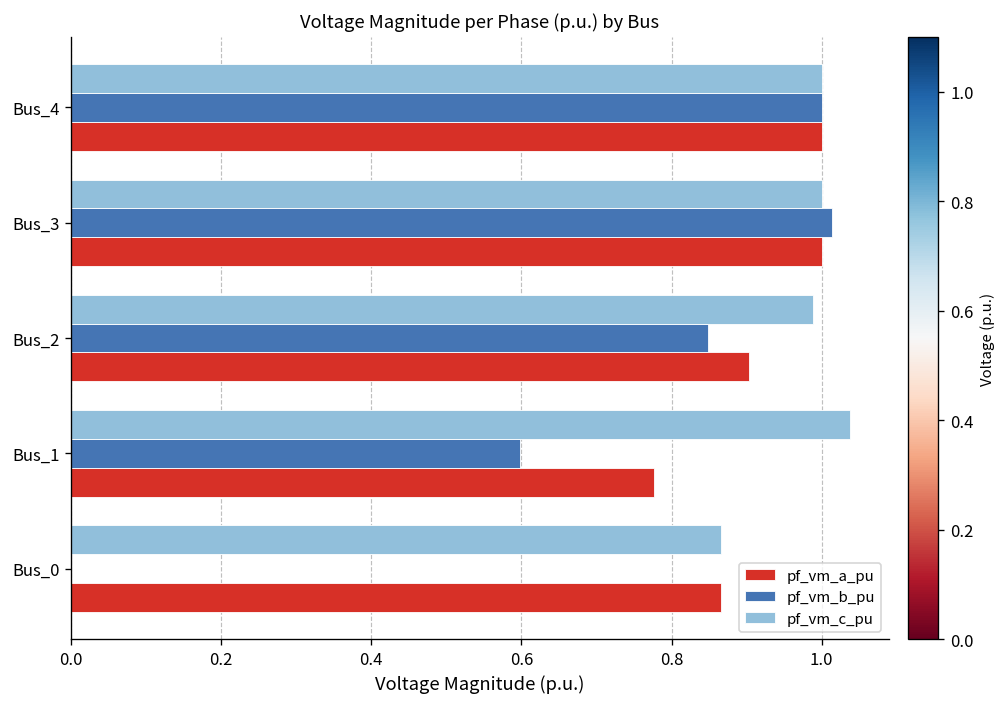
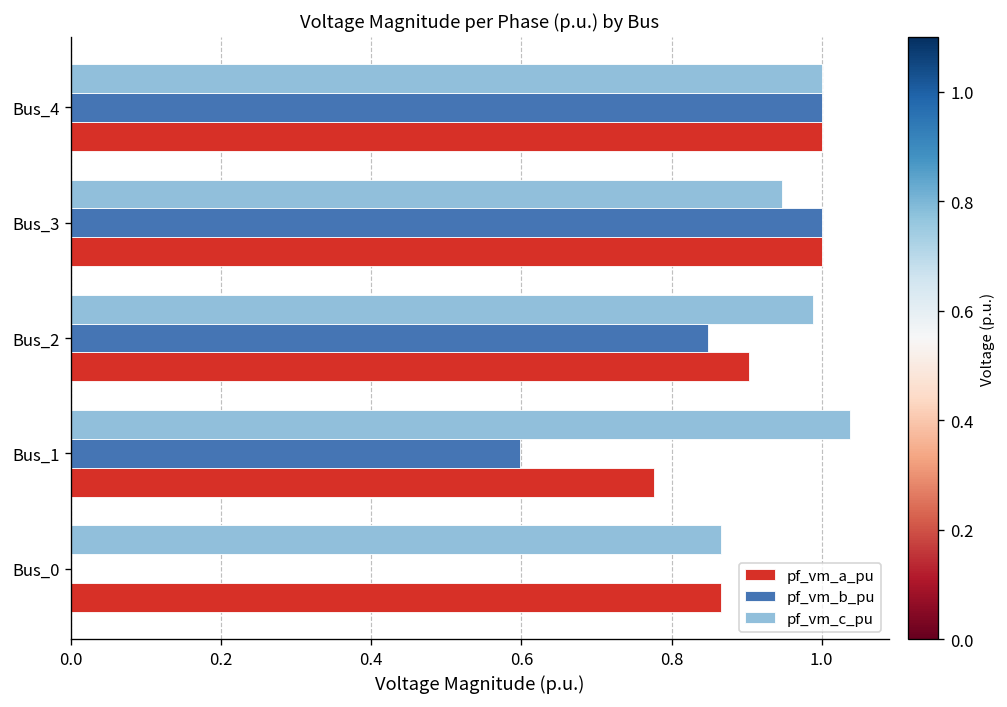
  {
    "pf_vm_a_pu": {
      "Bus_4": 1.00,
      "Bus_3": 1.00,
      "Bus_2": 0.90,
      "Bus_1": 0.78,
      "Bus_0": 0.87
    },
    "pf_vm_b_pu": {
      "Bus_4": 1.00,
-     "Bus_3": 1.01,
+     "Bus_3": 1.00,
      "Bus_2": 0.85,
      "Bus_1": 0.60,
      "Bus_0": 0.00
    },
    "pf_vm_c_pu": {
      "Bus_4": 1.00,
-     "Bus_3": 1.00,
+     "Bus_3": 0.95,
      "Bus_2": 0.99,
      "Bus_1": 1.04,
      "Bus_0": 0.87
    }
  }
